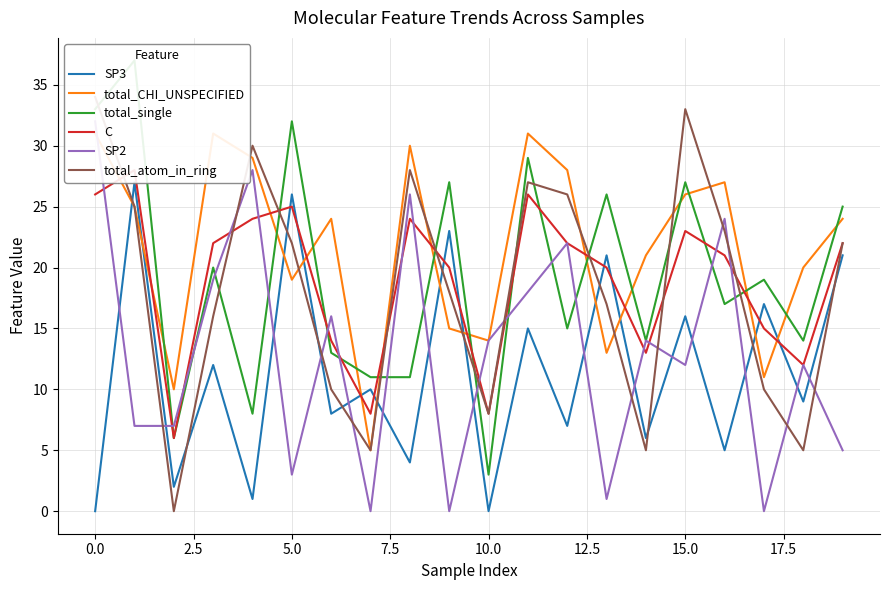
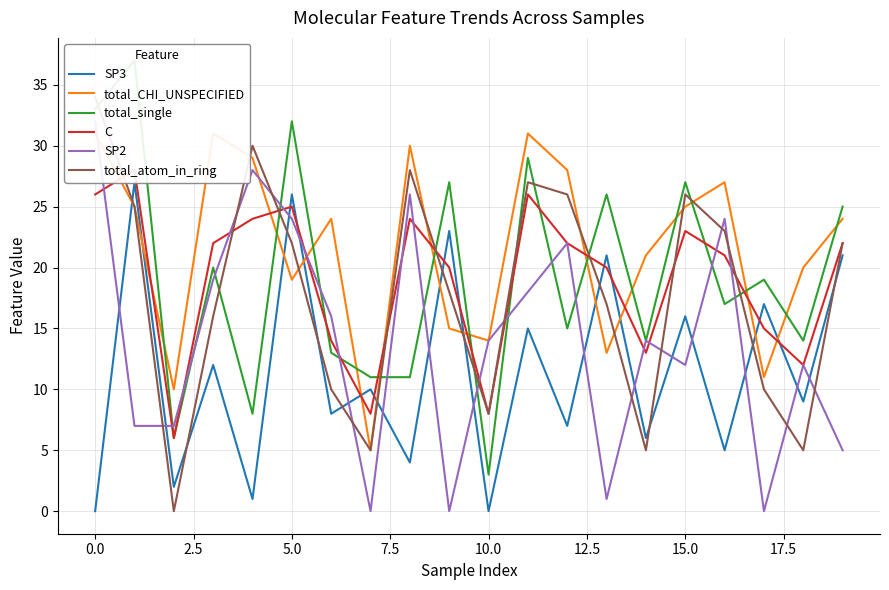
  {
    "SP3": {
      "0.0": 0,
      "5.0": 26,
      "10.0": 0,
      "15.0": 16
    },
    "total_CHI_UNSPECIFIED": {
      "5.0": 19,
-     "15.0": 26
+     "15.0": 25
    },
    "total_single": {
      "5.0": 32,
      "10.0": 3,
      "15.0": 27
    },
    "C": {
      "0.0": 26,
      "5.0": 25,
      "15.0": 23
    },
    "SP2": {
-     "5.0": 3,
+     "5.0": 24,
      "15.0": 12
    },
    "total_atom_in_ring": {
      "5.0": 22,
-     "15.0": 33
+     "15.0": 26
    }
  }
